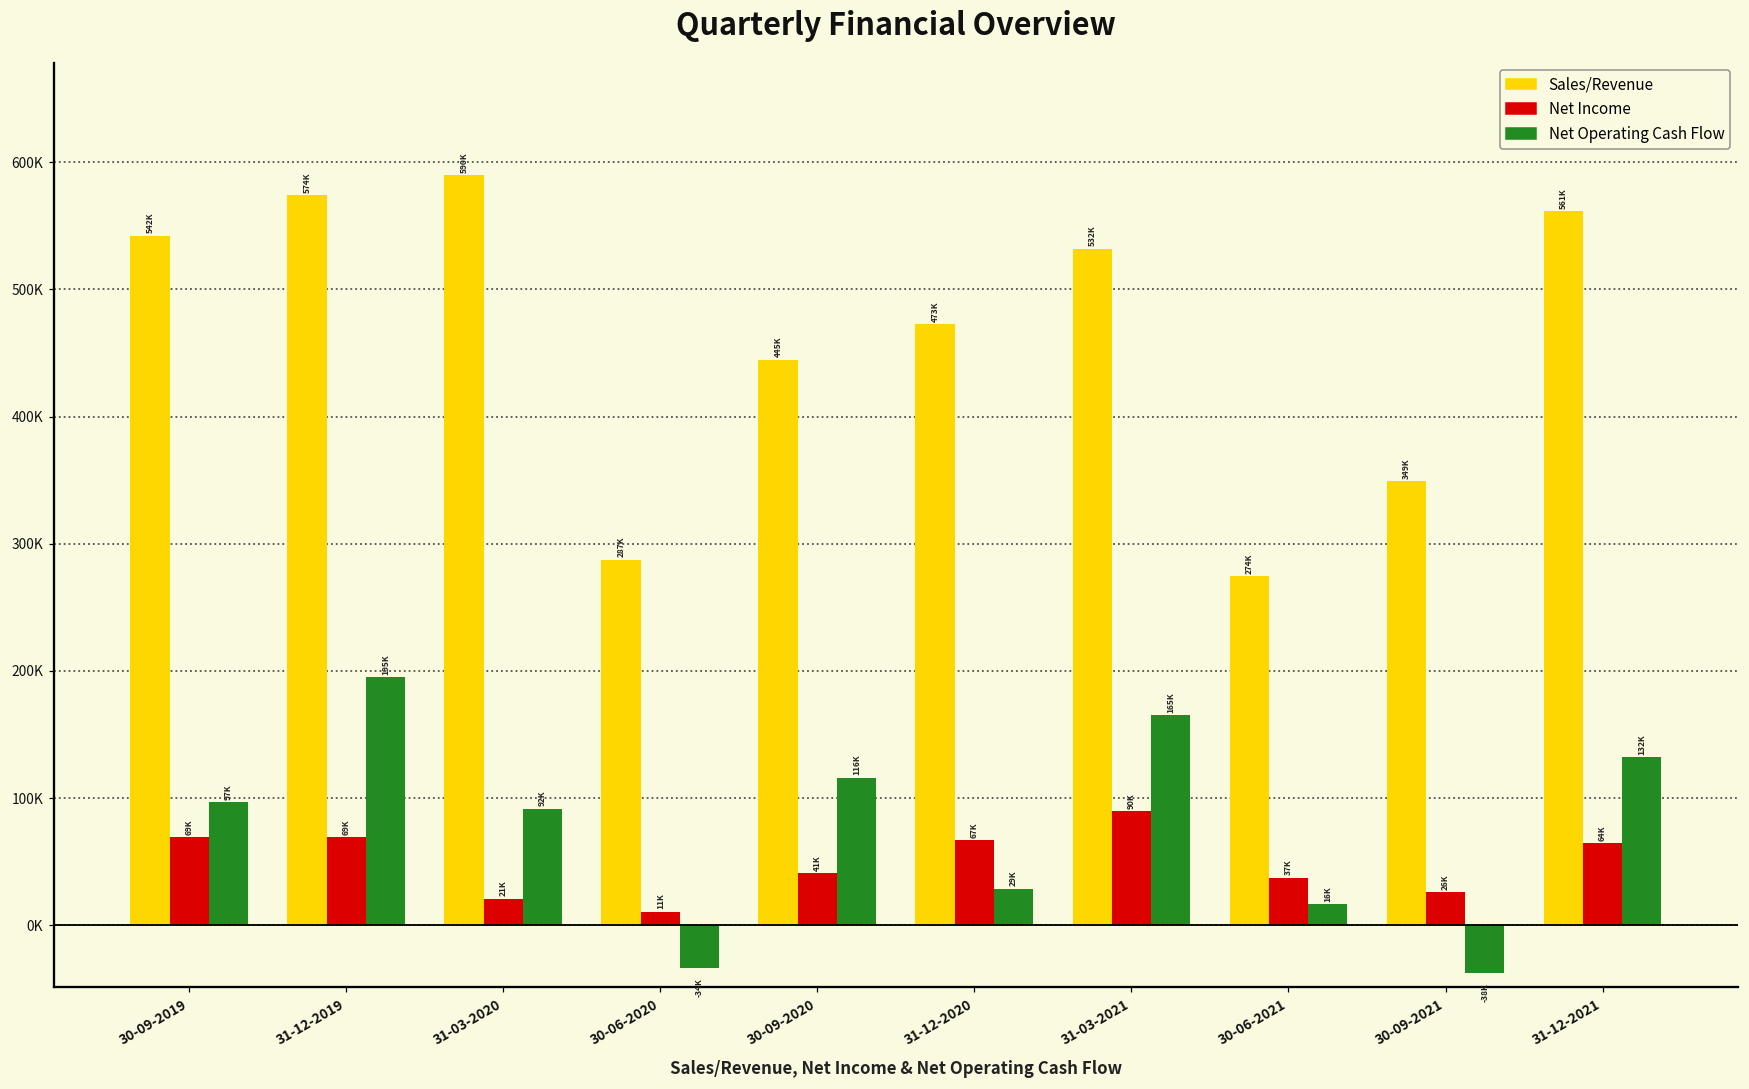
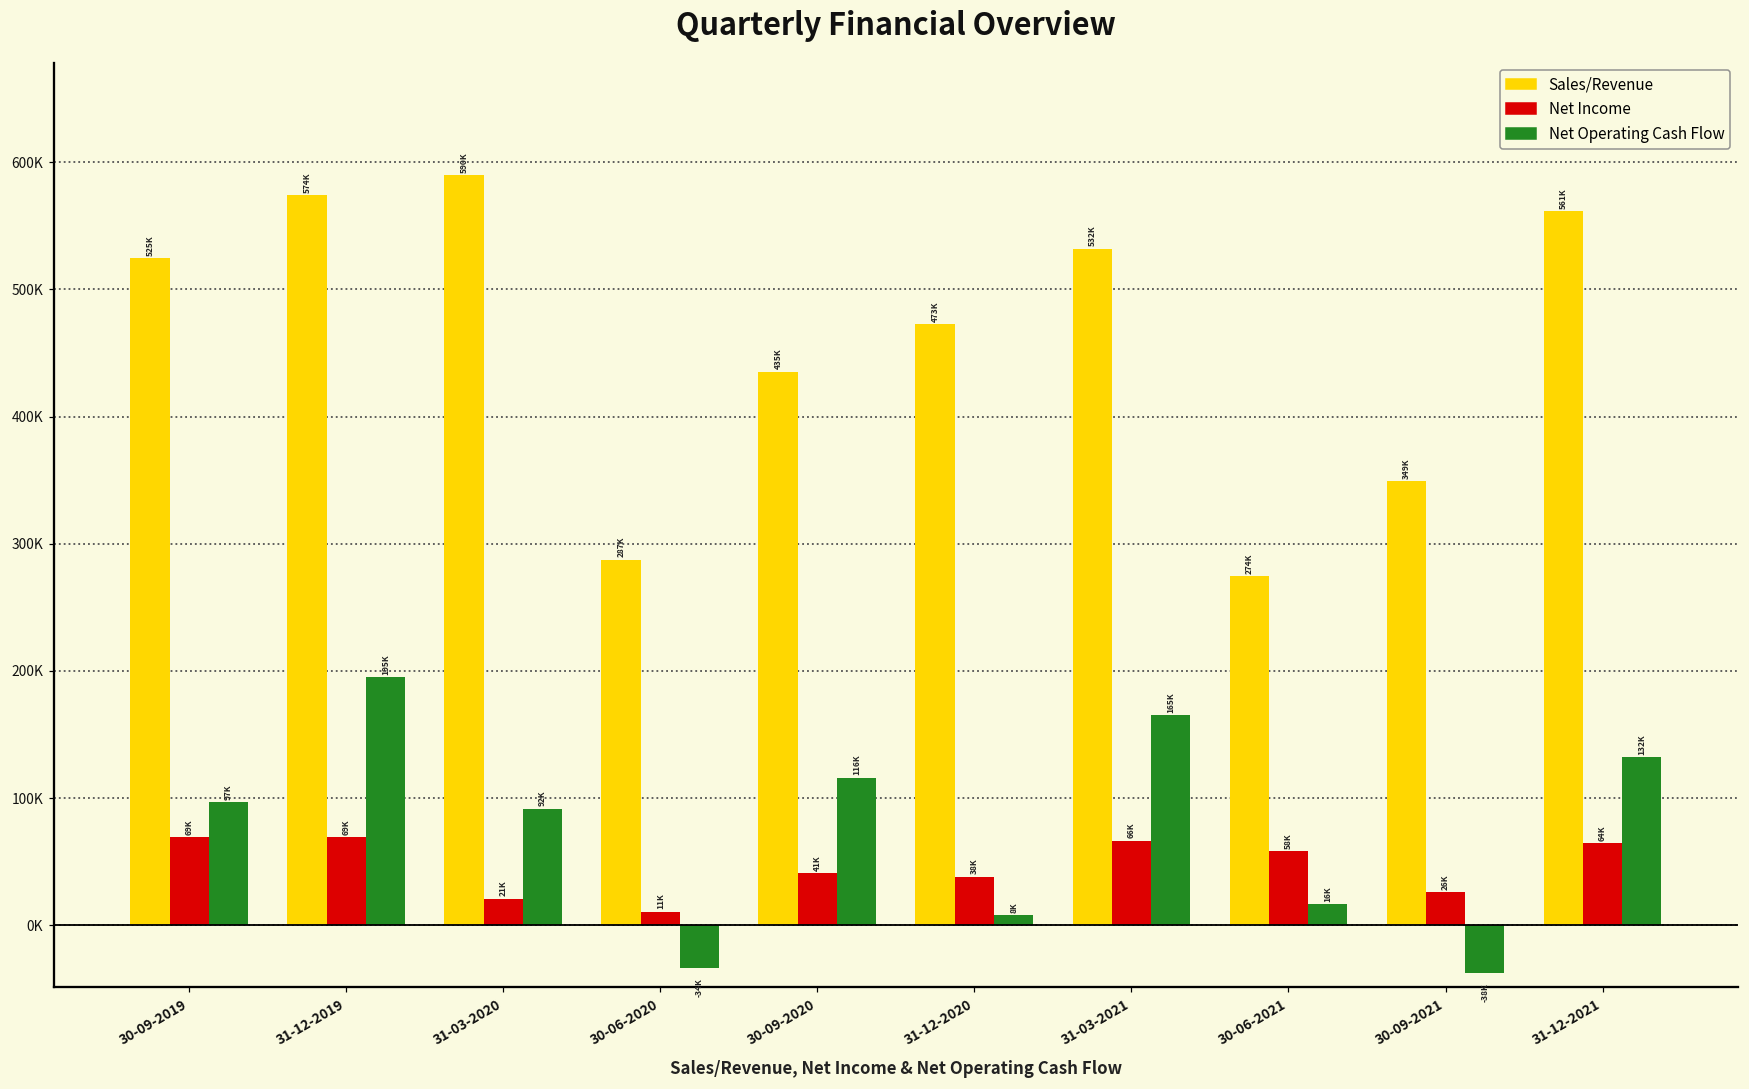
  {
    "Sales/Revenue": {
-     "30-09-2019": "542K",
+     "30-09-2019": "525K",
      "31-12-2019": "574K",
      "31-03-2020": "590K",
      "30-06-2020": "287K",
-     "30-09-2020": "445K",
+     "30-09-2020": "435K",
      "31-12-2020": "473K",
      "31-03-2021": "532K",
      "30-06-2021": "274K",
      "30-09-2021": "349K",
      "31-12-2021": "561K"
    },
    "Net Income": {
      "30-09-2019": "69K",
      "31-12-2019": "69K",
      "31-03-2020": "21K",
      "30-06-2020": "11K",
      "30-09-2020": "41K",
-     "31-12-2020": "67K",
-     "31-03-2021": "90K",
-     "30-06-2021": "37K",
+     "31-12-2020": "38K",
+     "31-03-2021": "66K",
+     "30-06-2021": "58K",
      "30-09-2021": "26K",
      "31-12-2021": "64K"
    },
    "Net Operating Cash Flow": {
      "30-09-2019": "97K",
      "31-12-2019": "195K",
      "31-03-2020": "92K",
      "30-06-2020": "-34K",
      "30-09-2020": "116K",
-     "31-12-2020": "29K",
+     "31-12-2020": "8K",
      "31-03-2021": "165K",
      "30-06-2021": "16K",
      "30-09-2021": "-38K",
      "31-12-2021": "132K"
    }
  }
